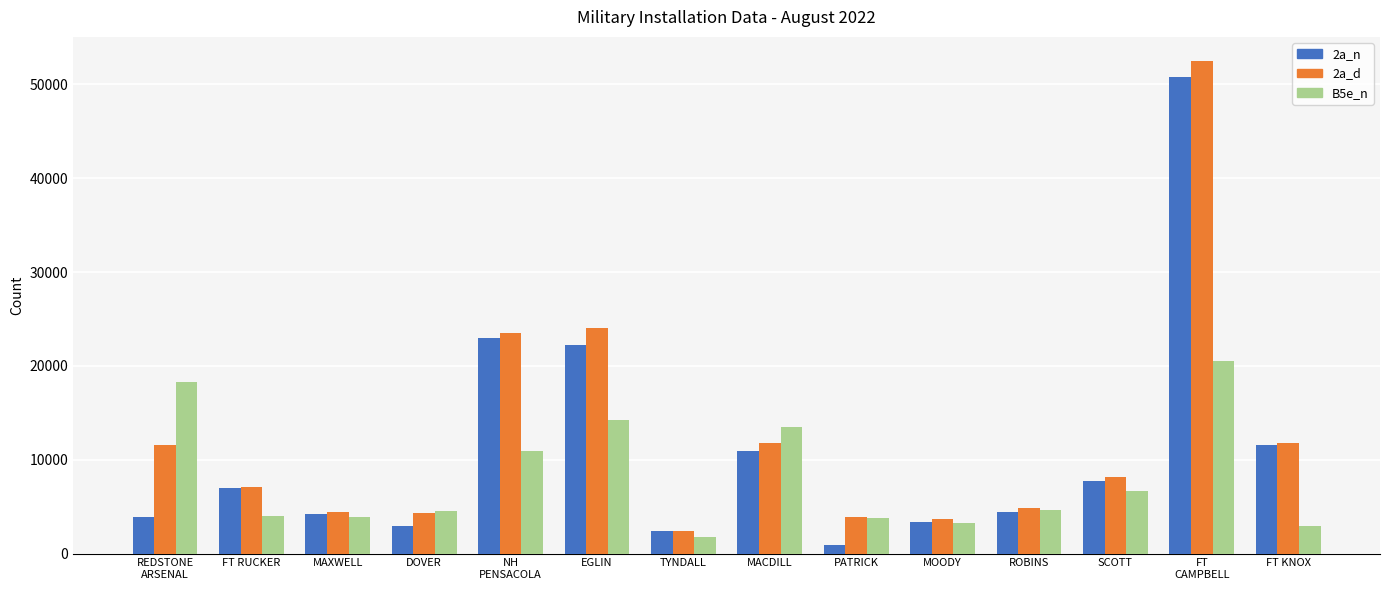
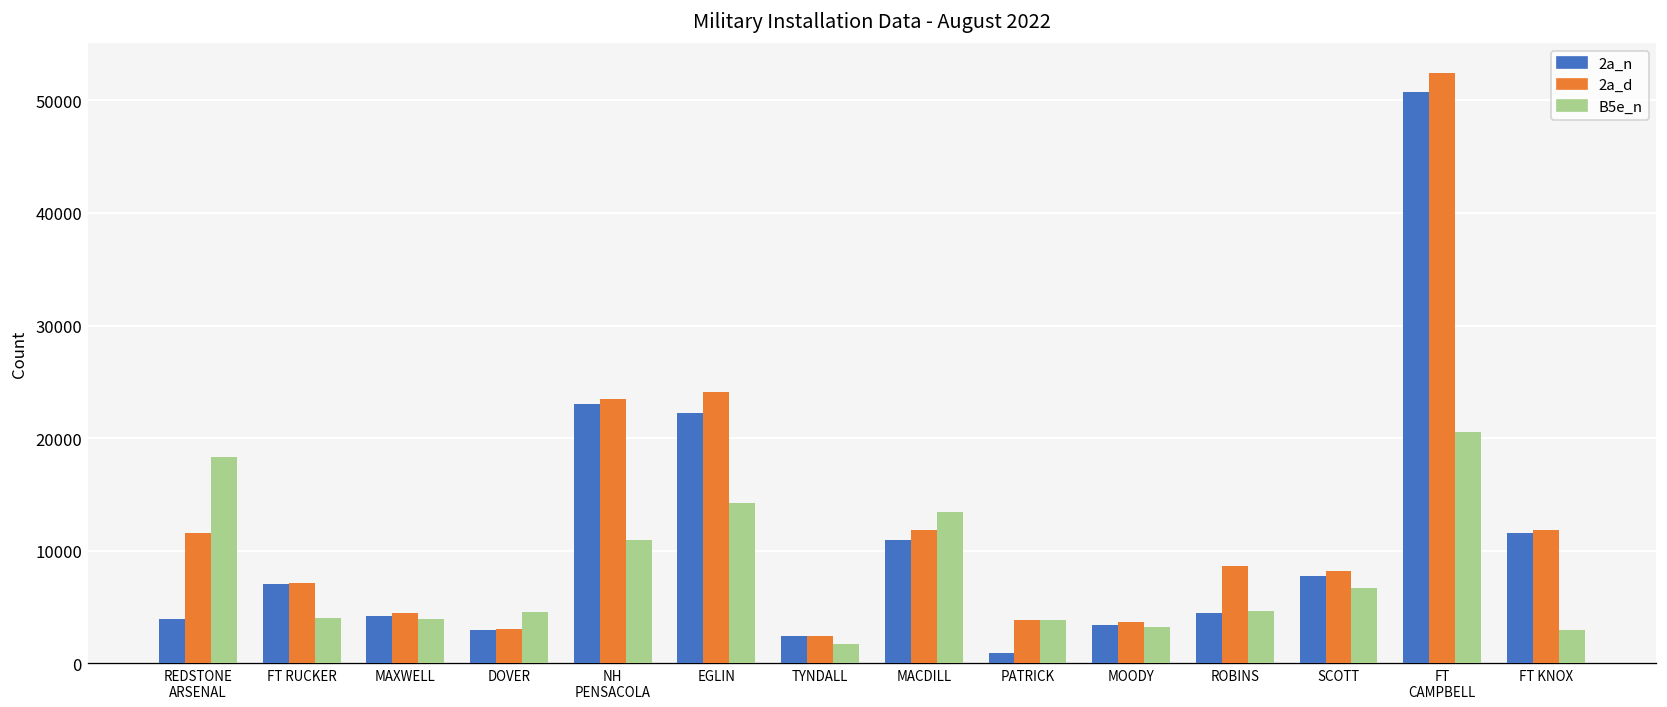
  {
    "2a_n": {
      "REDSTONE ARSENAL": 4000,
      "FT RUCKER": 7000,
      "MAXWELL": 4000,
      "DOVER": 3000,
      "NH PENSACOLA": 23000,
      "EGLIN": 22000,
      "TYNDALL": 2000,
      "MACDILL": 11000,
      "PATRICK": 1000,
      "MOODY": 3000,
      "ROBINS": 4000,
      "SCOTT": 8000,
      "FT CAMPBELL": 51000,
      "FT KNOX": 12000
    },
    "2a_d": {
      "REDSTONE ARSENAL": 12000,
      "FT RUCKER": 7000,
      "MAXWELL": 4000,
-     "DOVER": 4000,
+     "DOVER": 3000,
      "NH PENSACOLA": 24000,
      "EGLIN": 24000,
      "TYNDALL": 2000,
      "MACDILL": 12000,
      "PATRICK": 4000,
      "MOODY": 4000,
-     "ROBINS": 5000,
+     "ROBINS": 9000,
      "SCOTT": 8000,
      "FT CAMPBELL": 52000,
      "FT KNOX": 12000
    },
    "B5e_n": {
      "REDSTONE ARSENAL": 18000,
      "FT RUCKER": 4000,
      "MAXWELL": 4000,
      "DOVER": 5000,
      "NH PENSACOLA": 11000,
      "EGLIN": 14000,
      "TYNDALL": 2000,
      "MACDILL": 13000,
      "PATRICK": 4000,
      "MOODY": 3000,
      "ROBINS": 5000,
      "SCOTT": 7000,
      "FT CAMPBELL": 21000,
      "FT KNOX": 3000
    }
  }
